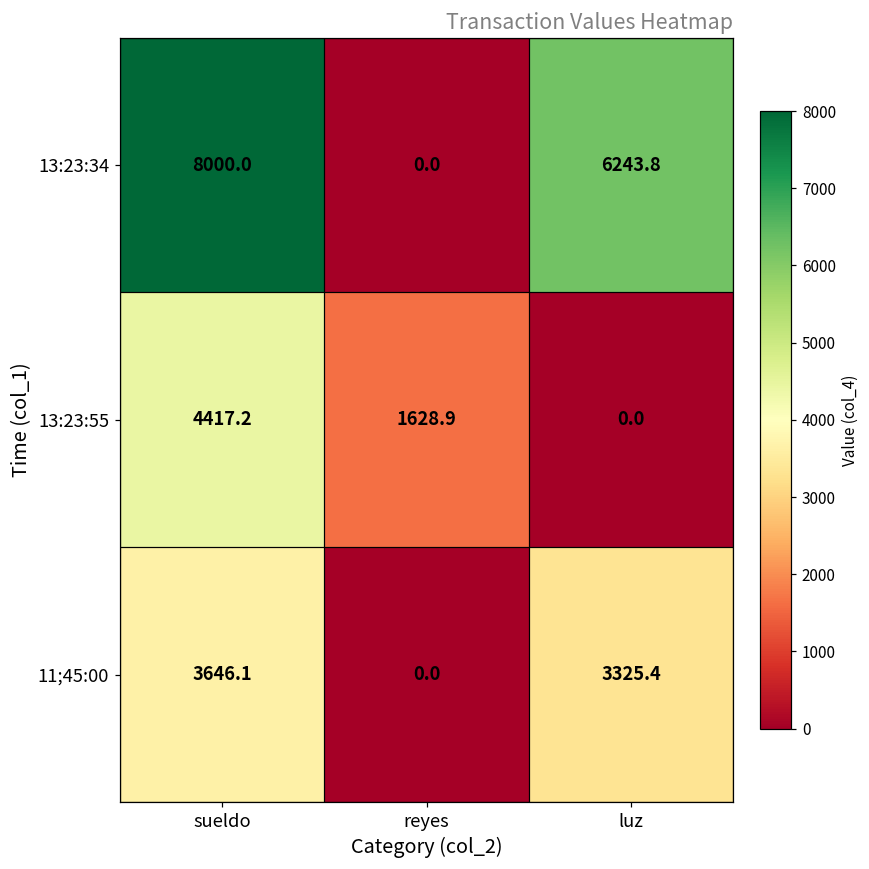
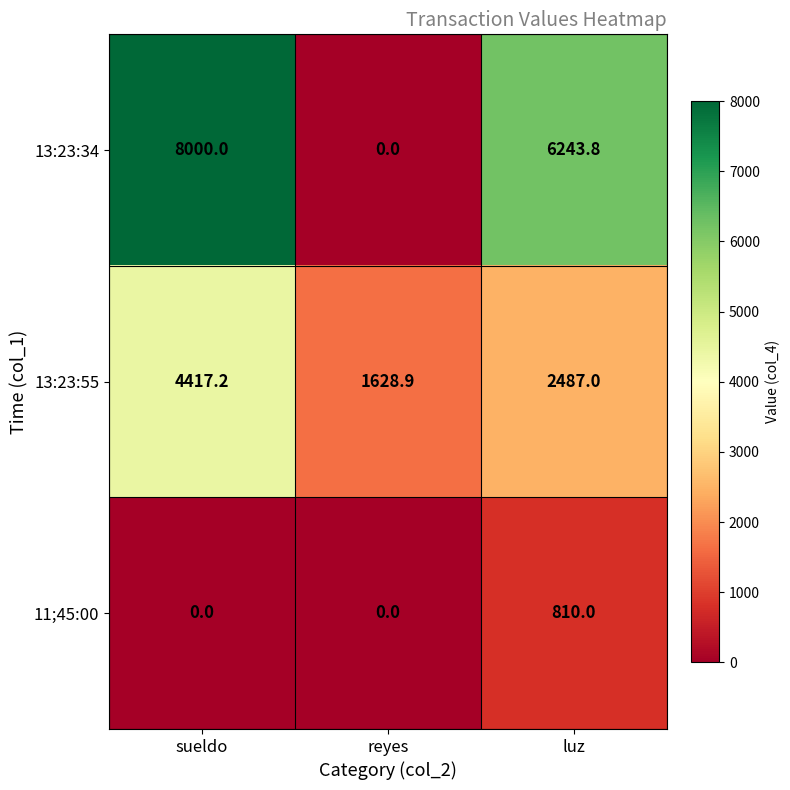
  {
    "13:23:34": {
      "sueldo": 8000.0,
      "reyes": 0.0,
      "luz": 6243.8
    },
    "13:23:55": {
      "sueldo": 4417.2,
      "reyes": 1628.9,
-     "luz": 0.0
+     "luz": 2487.0
    },
    "11;45:00": {
-     "sueldo": 3646.1,
+     "sueldo": 0.0,
      "reyes": 0.0,
-     "luz": 3325.4
+     "luz": 810.0
    }
  }
